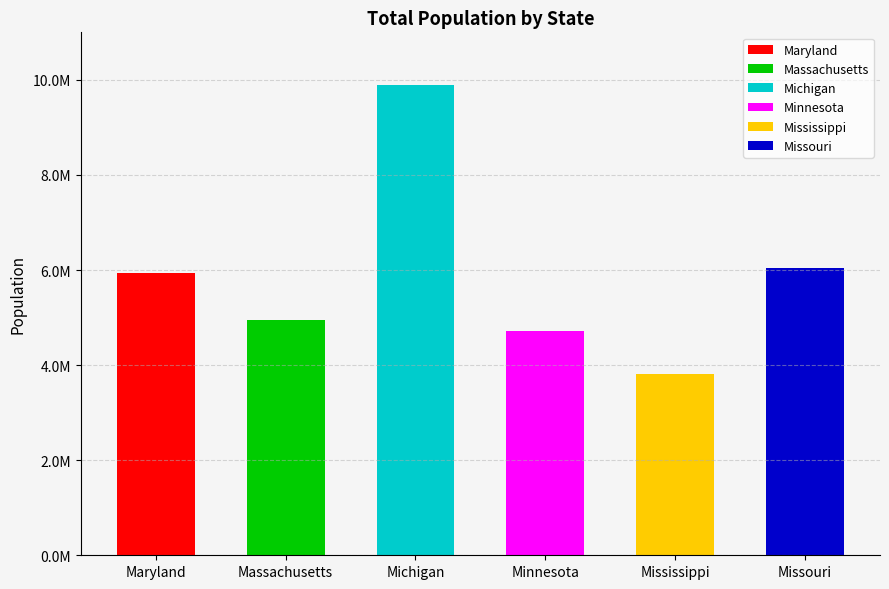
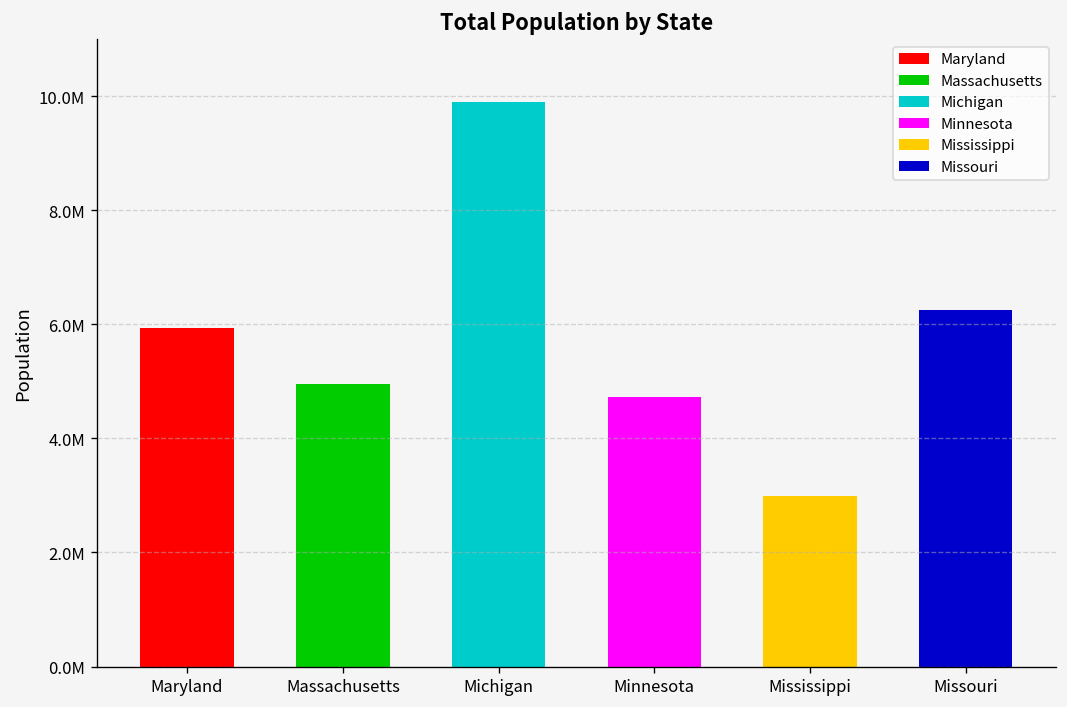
  {
    "Maryland": 5900000,
    "Massachusetts": 5000000,
    "Michigan": 9900000,
    "Minnesota": 4700000,
-   "Mississippi": 3800000,
-   "Missouri": 6000000
+   "Mississippi": 3000000,
+   "Missouri": 6200000
  }
